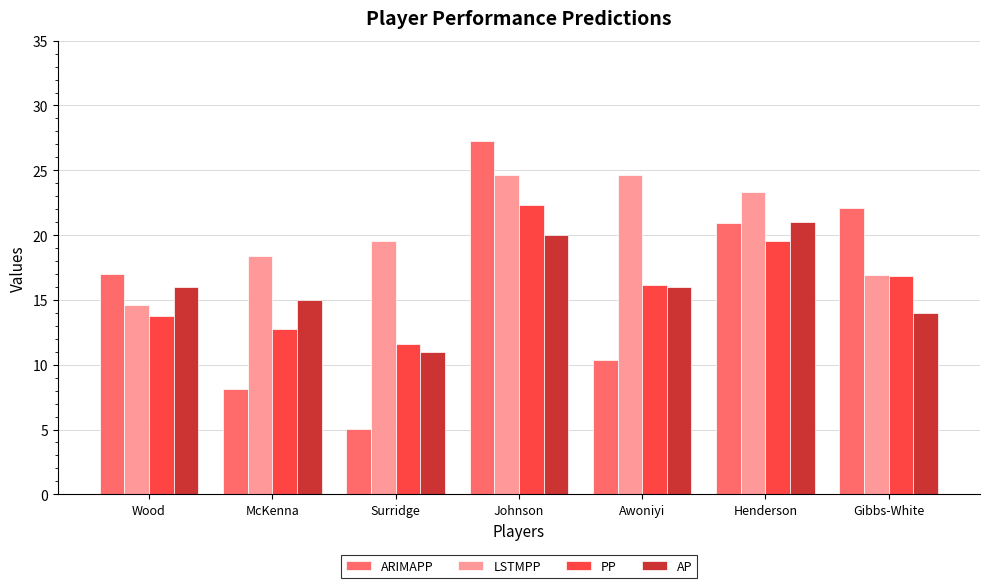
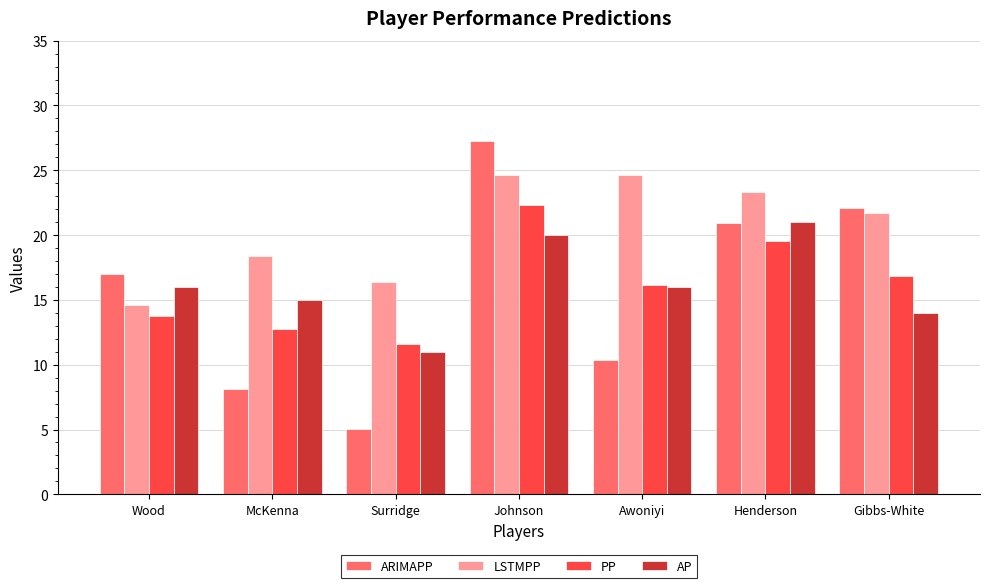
  {
    "LSTMPP": {
      "Wood": 14.6,
      "McKenna": 18.4,
-     "Surridge": 19.6,
+     "Surridge": 16.4,
      "Johnson": 24.6,
      "Awoniyi": 24.6,
      "Henderson": 23.4,
-     "Gibbs-White": 16.9
+     "Gibbs-White": 21.7
    }
  }
